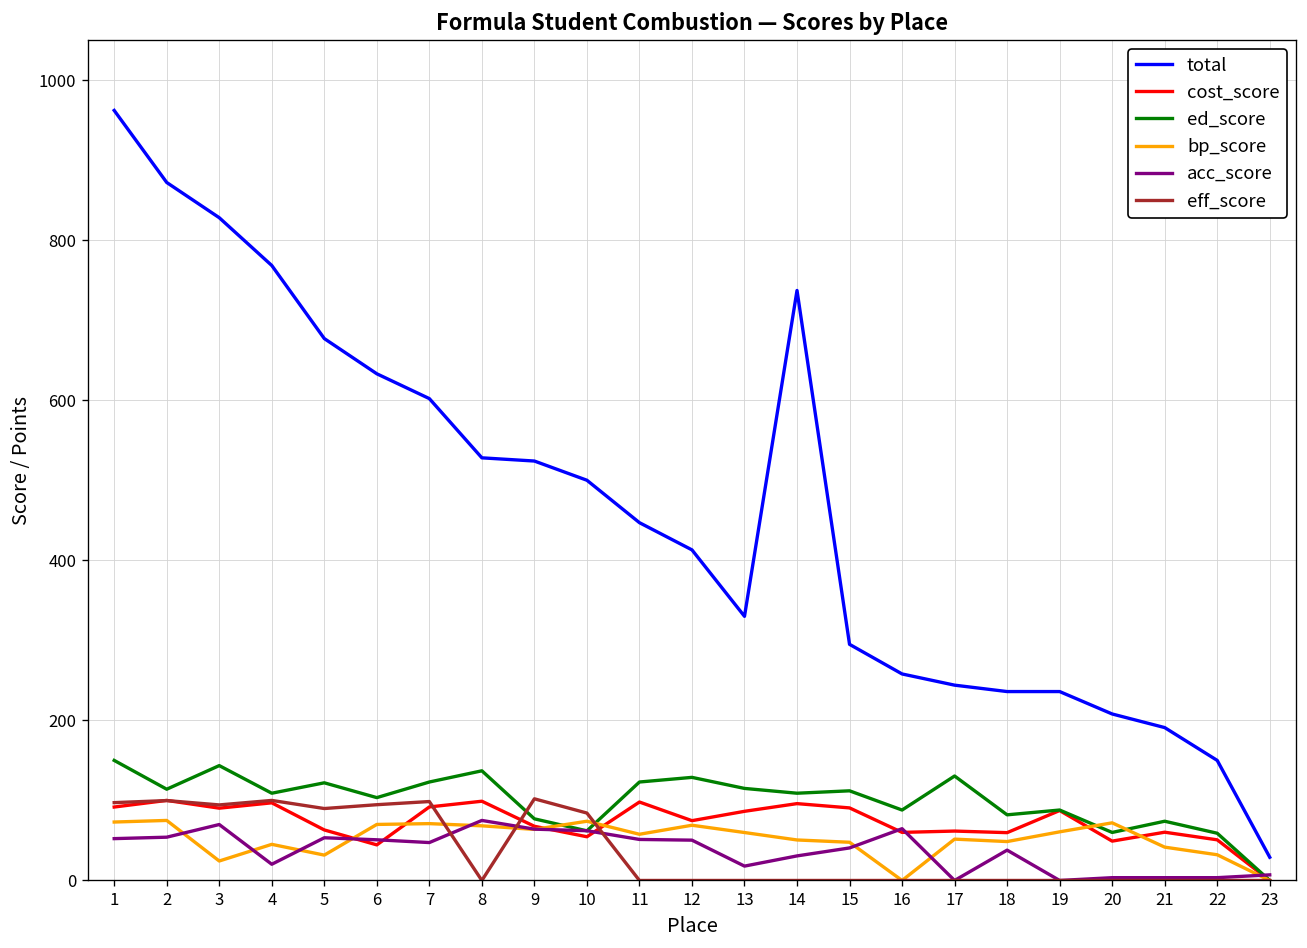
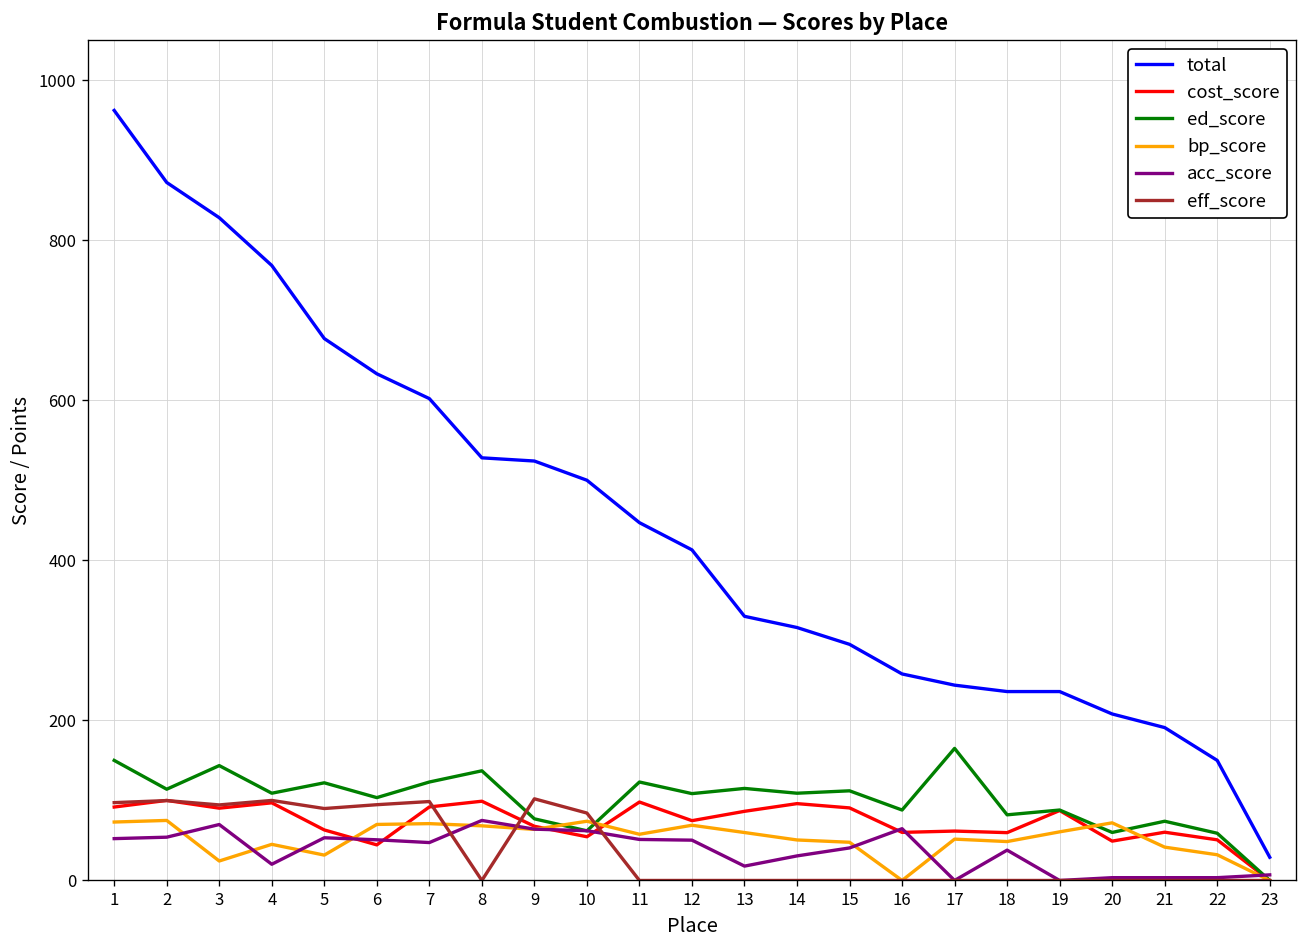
  {
    "total": {
      "1": 960,
      "2": 870,
      "3": 830,
      "4": 770,
      "5": 680,
      "6": 630,
      "7": 600,
      "8": 530,
      "9": 520,
      "10": 500,
      "11": 450,
      "12": 410,
      "13": 330,
-     "14": 740,
+     "14": 320,
      "15": 300,
      "16": 260,
      "17": 240,
      "18": 240,
      "19": 240,
      "20": 210,
      "21": 190,
      "22": 150,
      "23": 30
    },
    "cost_score": {
      "1": 90,
      "3": 90,
      "5": 60,
      "6": 40,
      "7": 90,
      "8": 100,
      "10": 50,
      "11": 100,
      "12": 70,
      "13": 90,
      "14": 100,
      "15": 90,
      "16": 60,
      "17": 60,
      "18": 60,
      "20": 50,
      "21": 60,
      "22": 50
    },
    "ed_score": {
      "1": 150,
      "2": 110,
      "3": 140,
      "4": 110,
      "5": 120,
      "6": 100,
      "7": 120,
      "8": 140,
      "9": 80,
      "11": 120,
-     "12": 130,
+     "12": 110,
      "13": 120,
      "14": 110,
      "15": 110,
      "16": 90,
-     "17": 130,
+     "17": 170,
      "18": 80,
      "20": 60,
      "21": 70,
      "22": 60
    },
    "bp_score": {
      "1": 70,
      "2": 80,
      "3": 20,
      "4": 50,
      "5": 30,
      "6": 70,
      "7": 70,
      "8": 70,
      "10": 70,
      "11": 60,
      "12": 70,
      "13": 60,
      "14": 50,
      "15": 50,
      "17": 50,
      "18": 50,
      "19": 60,
      "20": 70,
      "21": 40,
      "22": 30
    },
    "acc_score": {
      "1": 50,
      "2": 50,
      "3": 70,
      "4": 20,
      "5": 50,
      "6": 50,
      "7": 50,
      "8": 80,
      "11": 50,
      "12": 50,
      "13": 20,
      "14": 30,
      "15": 40,
      "16": 60,
      "18": 40,
      "23": 10
    },
    "eff_score": {
      "1": 100,
      "3": 90,
      "5": 90,
      "6": 90,
      "7": 100,
      "8": 0,
      "9": 100,
      "10": 80,
      "11": 0,
      "12": 0,
      "13": 0,
      "14": 0,
      "15": 0,
      "18": 0
    }
  }
